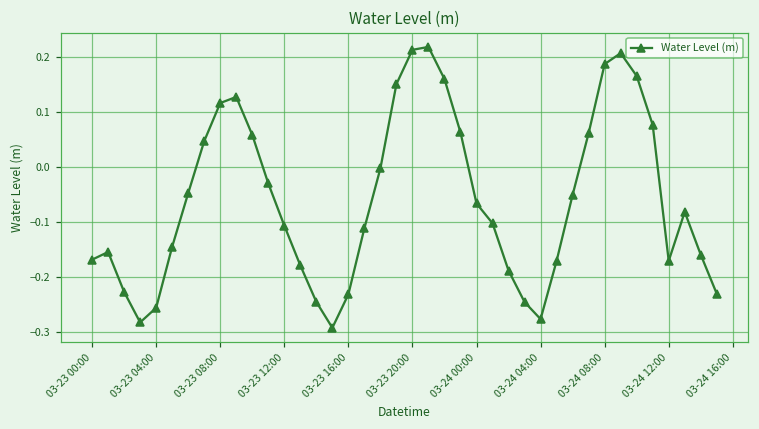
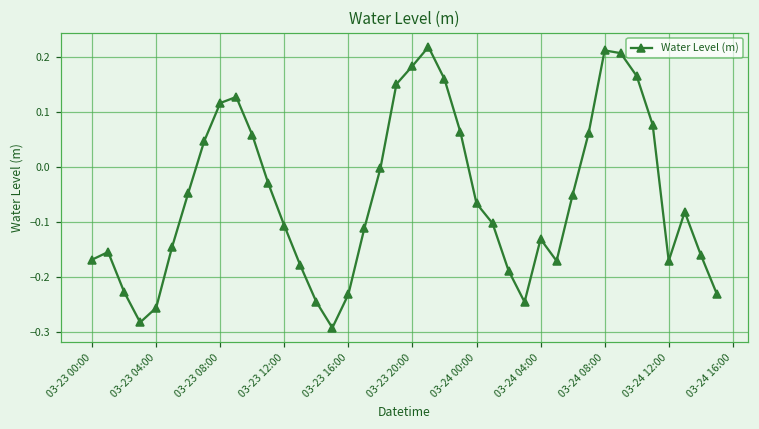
  {
    "03-23 00:00": -0.17,
    "03-23 04:00": -0.26,
    "03-23 08:00": 0.12,
    "03-23 12:00": -0.11,
    "03-23 16:00": -0.23,
-   "03-23 20:00": 0.21,
+   "03-23 20:00": 0.18,
    "03-24 00:00": -0.07,
-   "03-24 04:00": -0.28,
-   "03-24 08:00": 0.19,
+   "03-24 04:00": -0.13,
+   "03-24 08:00": 0.21,
    "03-24 12:00": -0.17
  }
